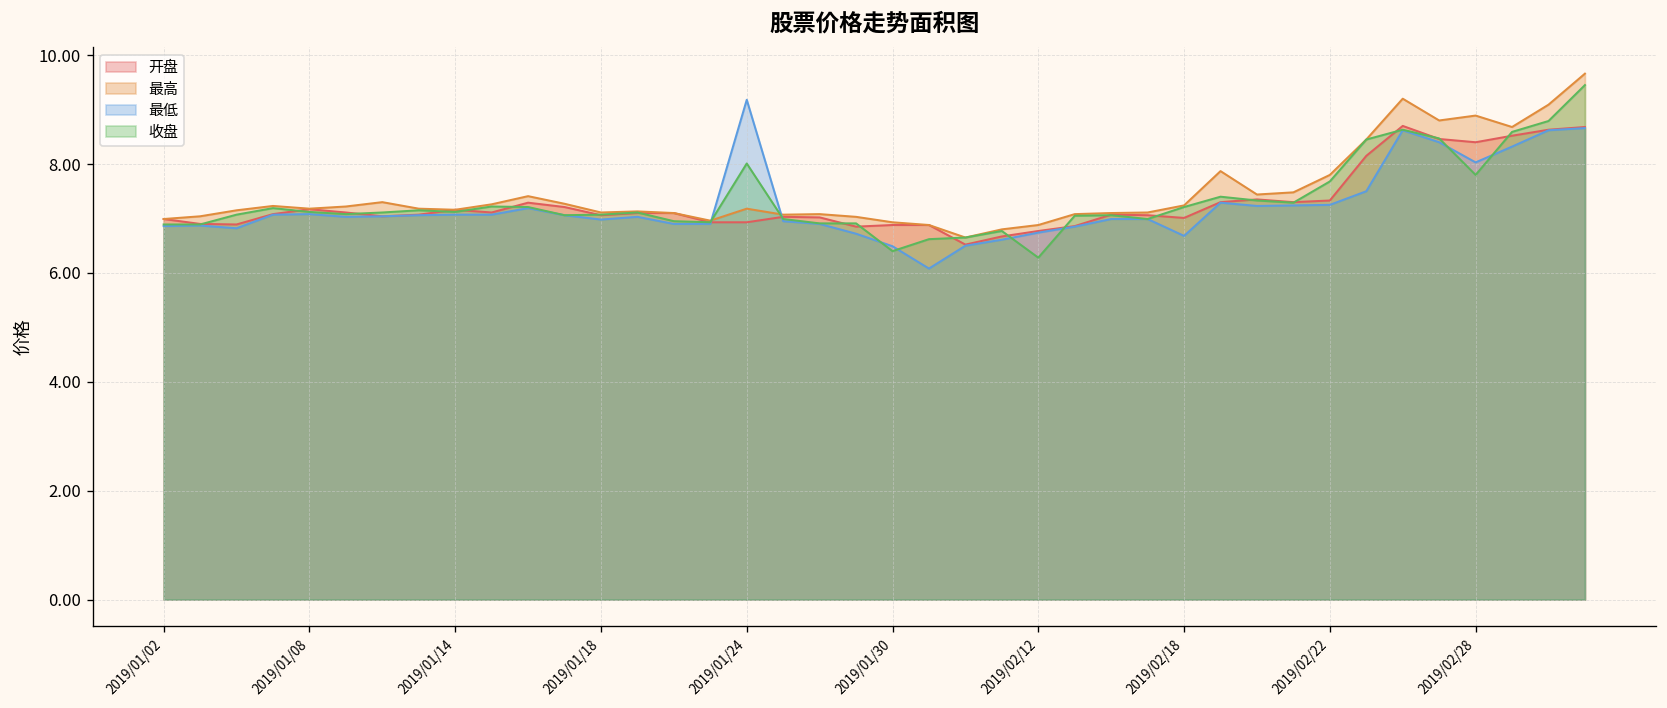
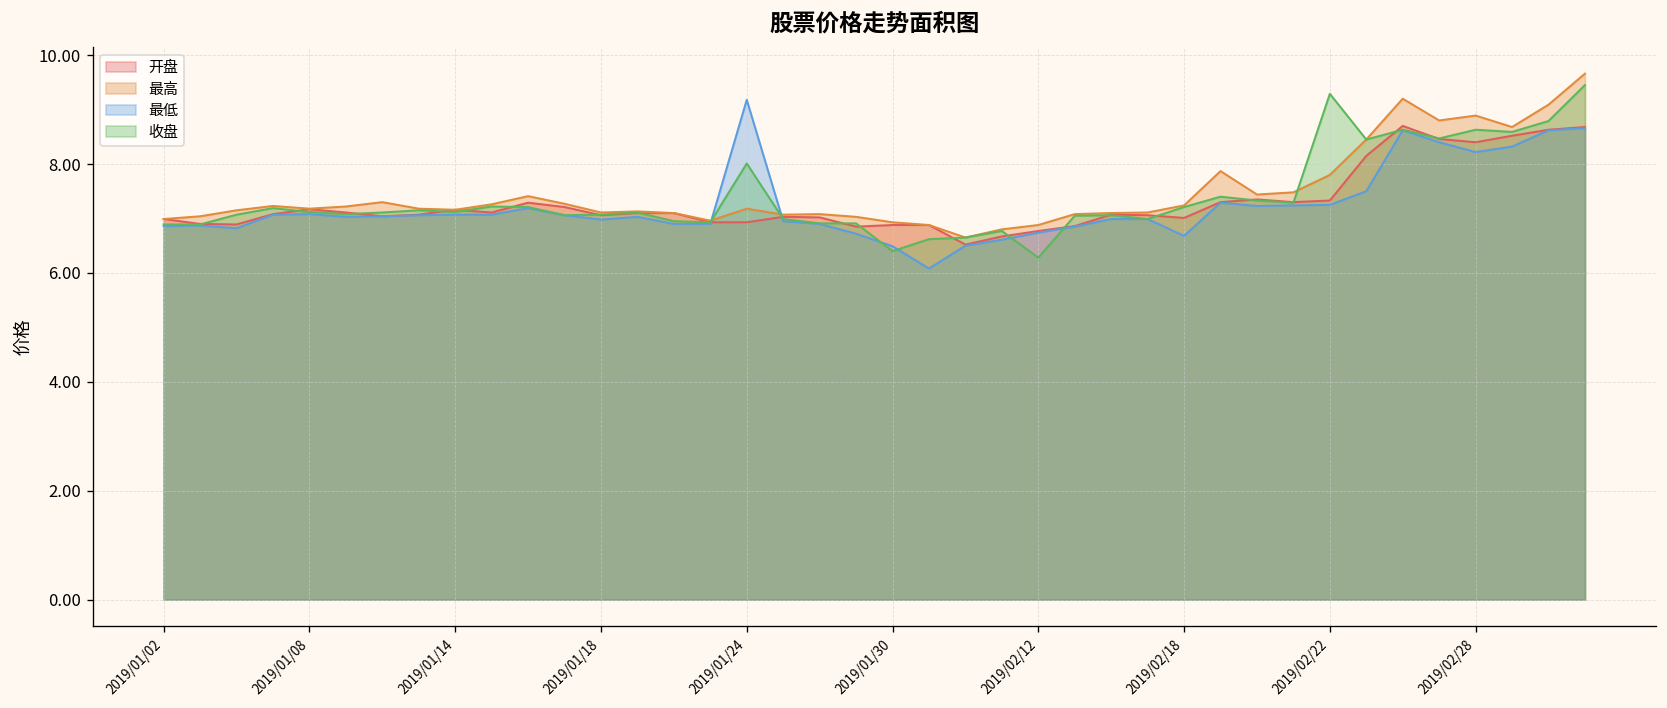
  {
    "最低": {
      "2019/01/18": 7.0,
      "2019/01/24": 9.2,
      "2019/01/30": 6.5,
      "2019/02/18": 6.7,
      "2019/02/22": 7.3,
-     "2019/02/28": 8.0
+     "2019/02/28": 8.2
    },
    "收盘": {
      "2019/01/24": 8.0,
      "2019/01/30": 6.4,
      "2019/02/12": 6.3,
-     "2019/02/22": 7.7,
-     "2019/02/28": 7.8
+     "2019/02/22": 9.3,
+     "2019/02/28": 8.6
    }
  }
